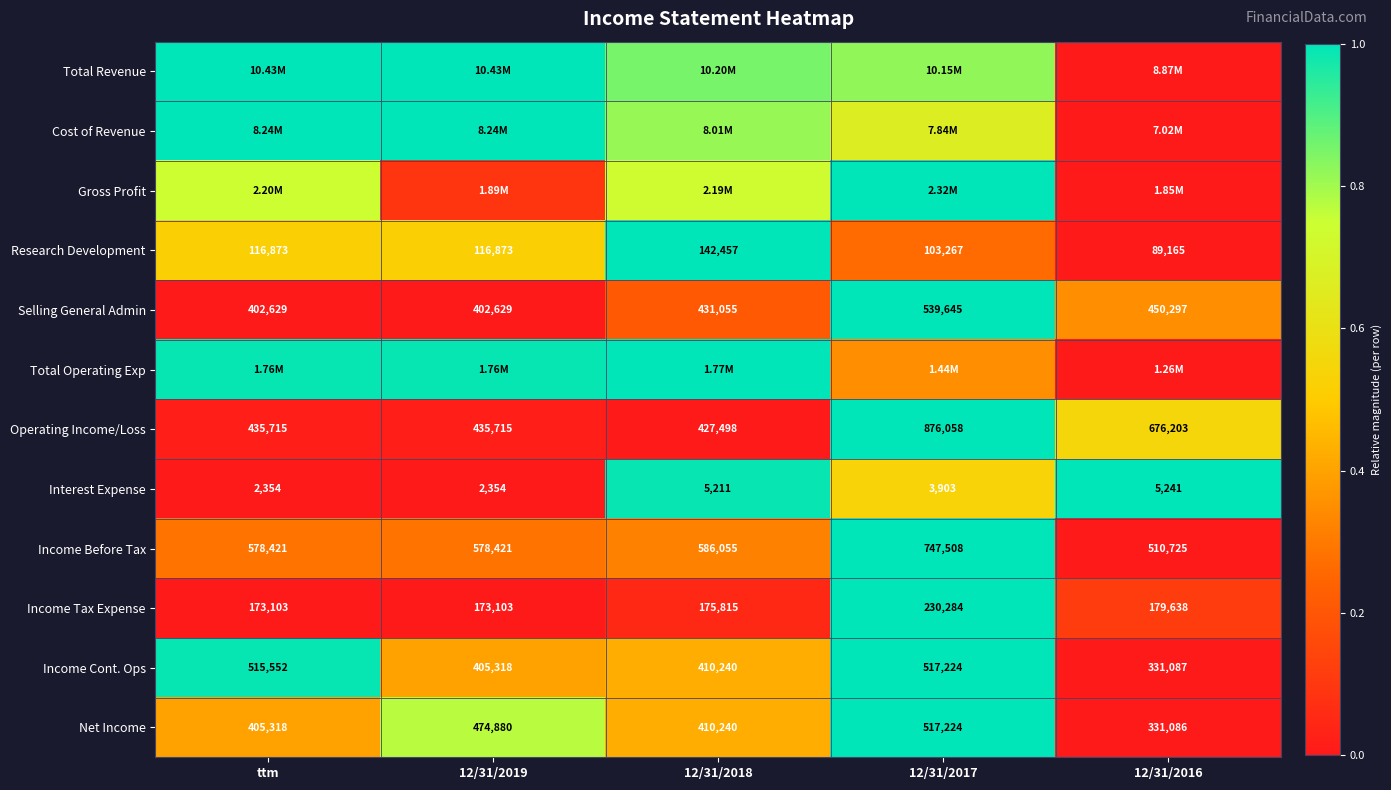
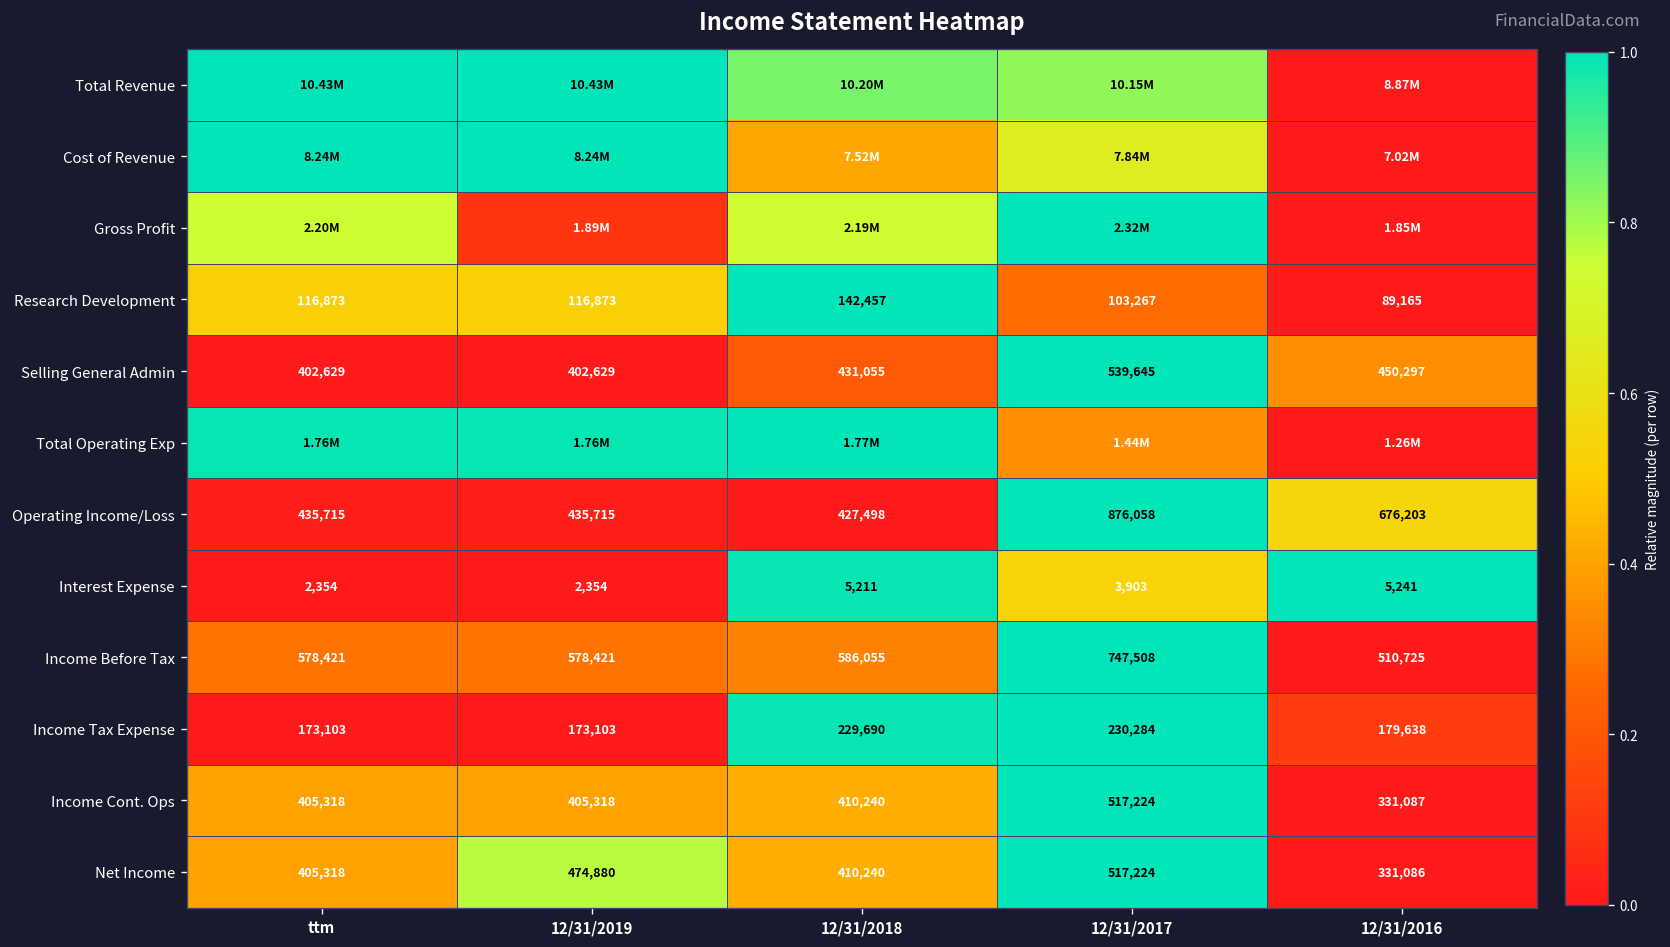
  {
    "Total Revenue": {
      "ttm": "10.43M",
      "12/31/2019": "10.43M",
      "12/31/2018": "10.20M",
      "12/31/2017": "10.15M",
      "12/31/2016": "8.87M"
    },
    "Cost of Revenue": {
      "ttm": "8.24M",
      "12/31/2019": "8.24M",
-     "12/31/2018": "8.01M",
+     "12/31/2018": "7.52M",
      "12/31/2017": "7.84M",
      "12/31/2016": "7.02M"
    },
    "Gross Profit": {
      "ttm": "2.20M",
      "12/31/2019": "1.89M",
      "12/31/2018": "2.19M",
      "12/31/2017": "2.32M",
      "12/31/2016": "1.85M"
    },
    "Research Development": {
      "ttm": "116,873",
      "12/31/2019": "116,873",
      "12/31/2018": "142,457",
      "12/31/2017": "103,267",
      "12/31/2016": "89,165"
    },
    "Selling General Admin": {
      "ttm": "402,629",
      "12/31/2019": "402,629",
      "12/31/2018": "431,055",
      "12/31/2017": "539,645",
      "12/31/2016": "450,297"
    },
    "Total Operating Exp": {
      "ttm": "1.76M",
      "12/31/2019": "1.76M",
      "12/31/2018": "1.77M",
      "12/31/2017": "1.44M",
      "12/31/2016": "1.26M"
    },
    "Operating Income/Loss": {
      "ttm": "435,715",
      "12/31/2019": "435,715",
      "12/31/2018": "427,498",
      "12/31/2017": "876,058",
      "12/31/2016": "676,203"
    },
    "Interest Expense": {
      "ttm": "2,354",
      "12/31/2019": "2,354",
      "12/31/2018": "5,211",
      "12/31/2017": "3,903",
      "12/31/2016": "5,241"
    },
    "Income Before Tax": {
      "ttm": "578,421",
      "12/31/2019": "578,421",
      "12/31/2018": "586,055",
      "12/31/2017": "747,508",
      "12/31/2016": "510,725"
    },
    "Income Tax Expense": {
      "ttm": "173,103",
      "12/31/2019": "173,103",
-     "12/31/2018": "175,815",
+     "12/31/2018": "229,690",
      "12/31/2017": "230,284",
      "12/31/2016": "179,638"
    },
    "Income Cont. Ops": {
-     "ttm": "515,552",
+     "ttm": "405,318",
      "12/31/2019": "405,318",
      "12/31/2018": "410,240",
      "12/31/2017": "517,224",
      "12/31/2016": "331,087"
    },
    "Net Income": {
      "ttm": "405,318",
      "12/31/2019": "474,880",
      "12/31/2018": "410,240",
      "12/31/2017": "517,224",
      "12/31/2016": "331,086"
    }
  }
